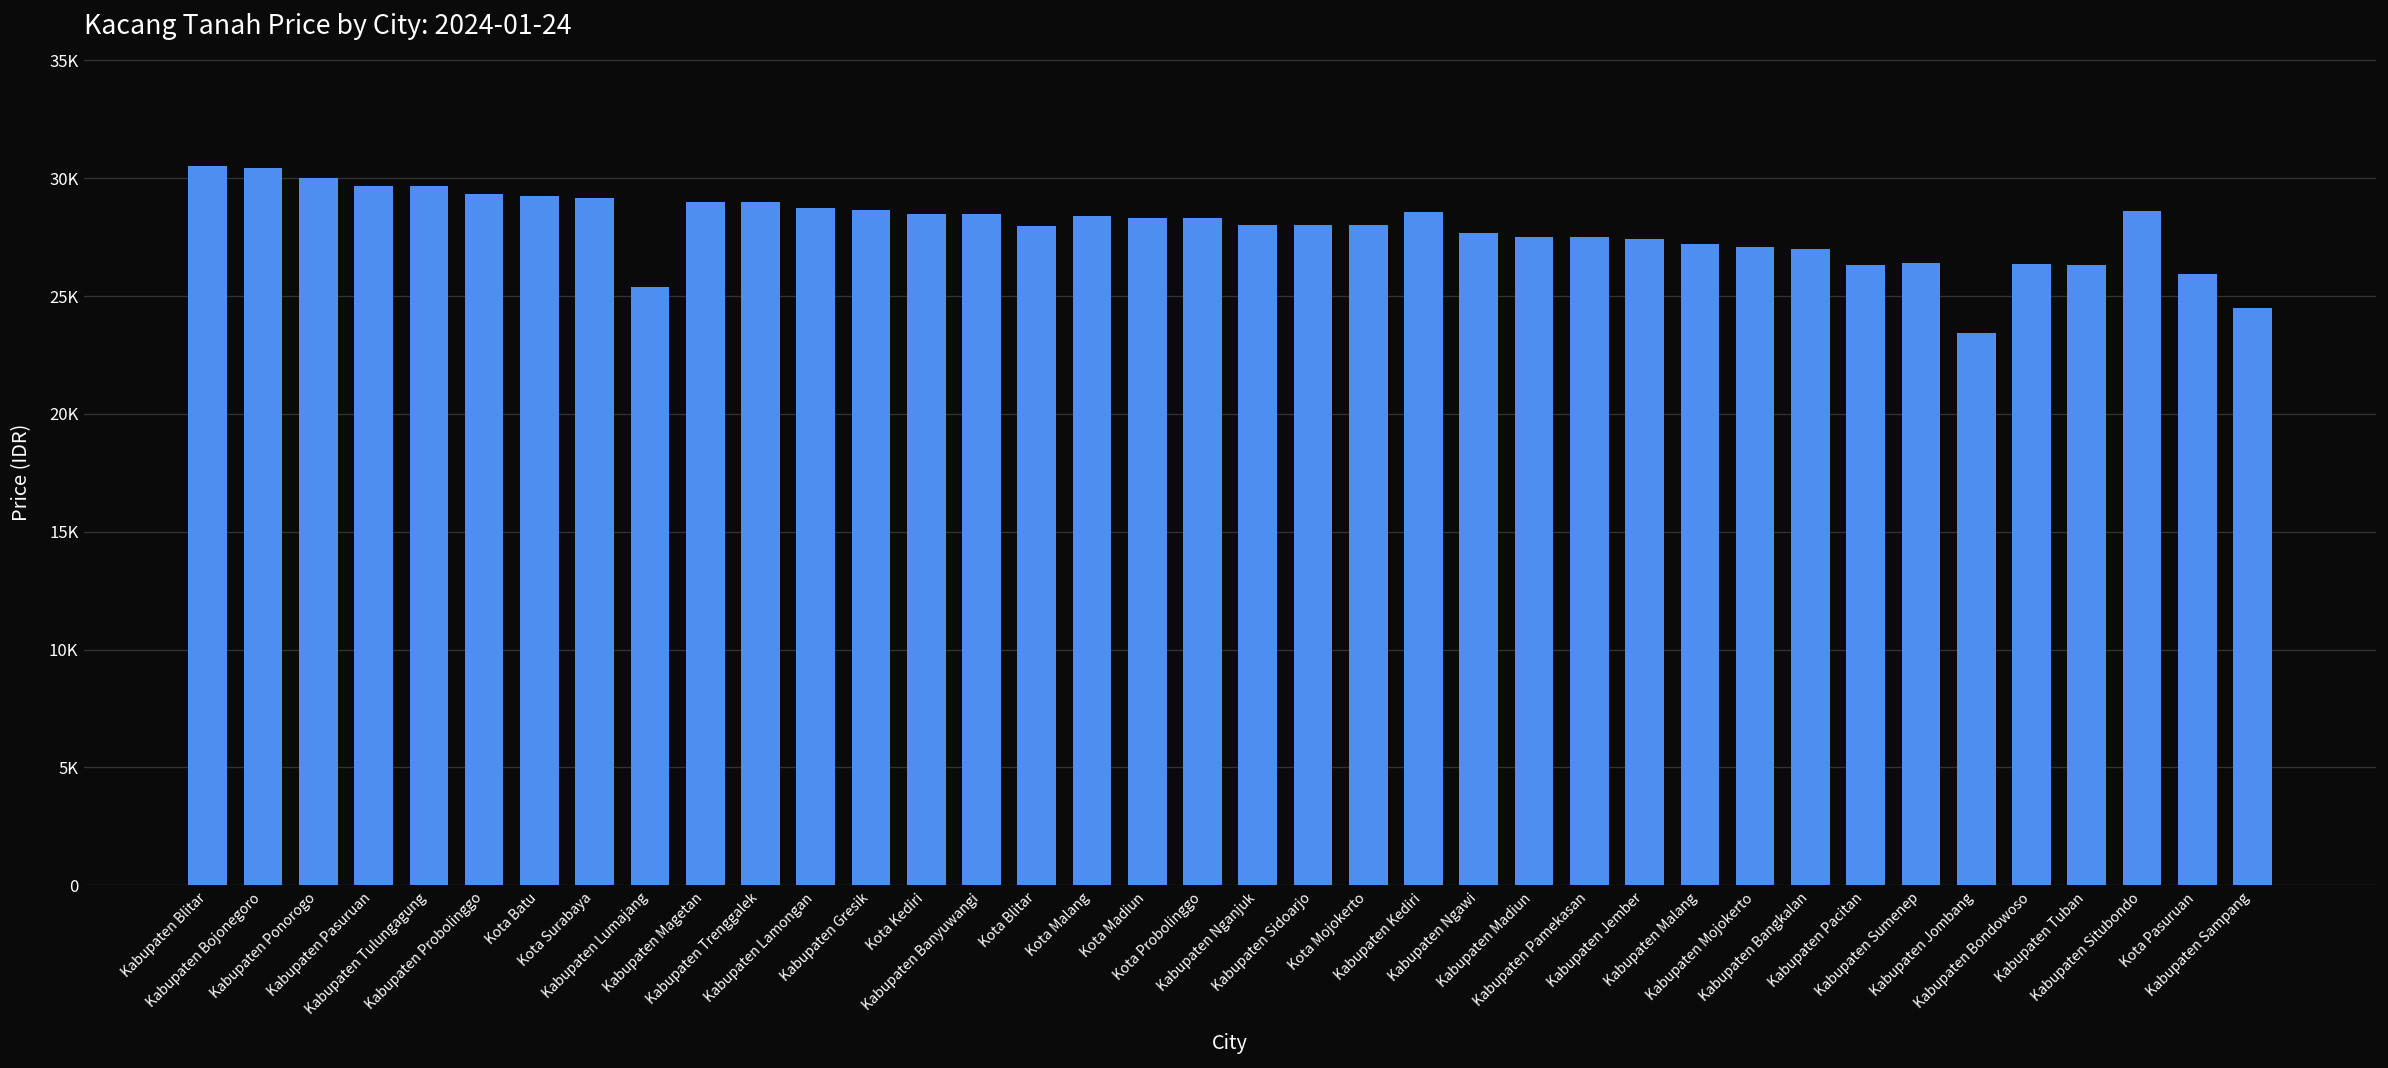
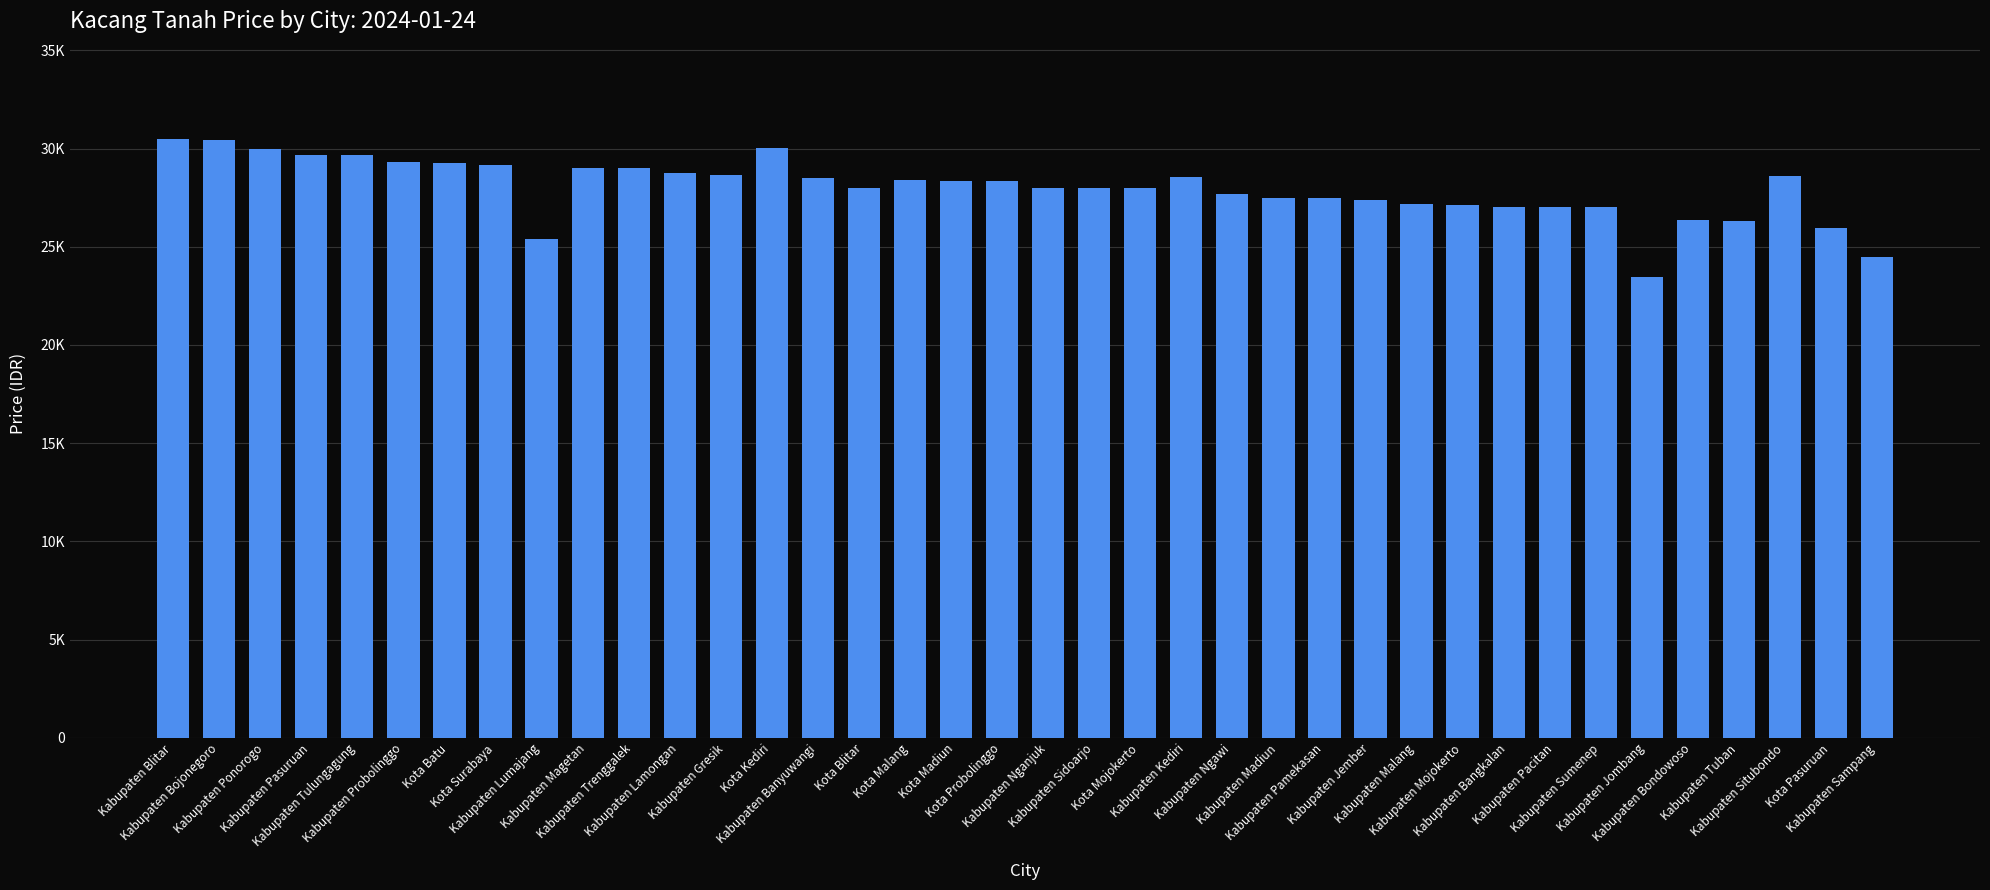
  {
    "Kabupaten Blitar": 30500,
    "Kabupaten Bojonegoro": 30400,
    "Kabupaten Ponorogo": 30000,
    "Kabupaten Pasuruan": 29700,
    "Kabupaten Tulungagung": 29700,
    "Kabupaten Probolinggo": 29300,
    "Kota Batu": 29300,
    "Kota Surabaya": 29200,
    "Kabupaten Lumajang": 25400,
    "Kabupaten Magetan": 29000,
    "Kabupaten Trenggalek": 29000,
    "Kabupaten Lamongan": 28800,
    "Kabupaten Gresik": 28700,
-   "Kota Kediri": 28500,
+   "Kota Kediri": 30000,
    "Kabupaten Banyuwangi": 28500,
    "Kota Blitar": 28000,
    "Kota Malang": 28400,
    "Kota Madiun": 28300,
    "Kota Probolinggo": 28300,
    "Kabupaten Nganjuk": 28000,
    "Kabupaten Sidoarjo": 28000,
    "Kota Mojokerto": 28000,
    "Kabupaten Kediri": 28600,
    "Kabupaten Ngawi": 27700,
    "Kabupaten Madiun": 27500,
    "Kabupaten Pamekasan": 27500,
    "Kabupaten Jember": 27400,
    "Kabupaten Malang": 27200,
    "Kabupaten Mojokerto": 27100,
    "Kabupaten Bangkalan": 27000,
-   "Kabupaten Pacitan": 26300,
-   "Kabupaten Sumenep": 26400,
+   "Kabupaten Pacitan": 27000,
+   "Kabupaten Sumenep": 27000,
    "Kabupaten Jombang": 23400,
    "Kabupaten Bondowoso": 26400,
    "Kabupaten Tuban": 26300,
    "Kabupaten Situbondo": 28600,
    "Kota Pasuruan": 26000,
    "Kabupaten Sampang": 24500
  }
